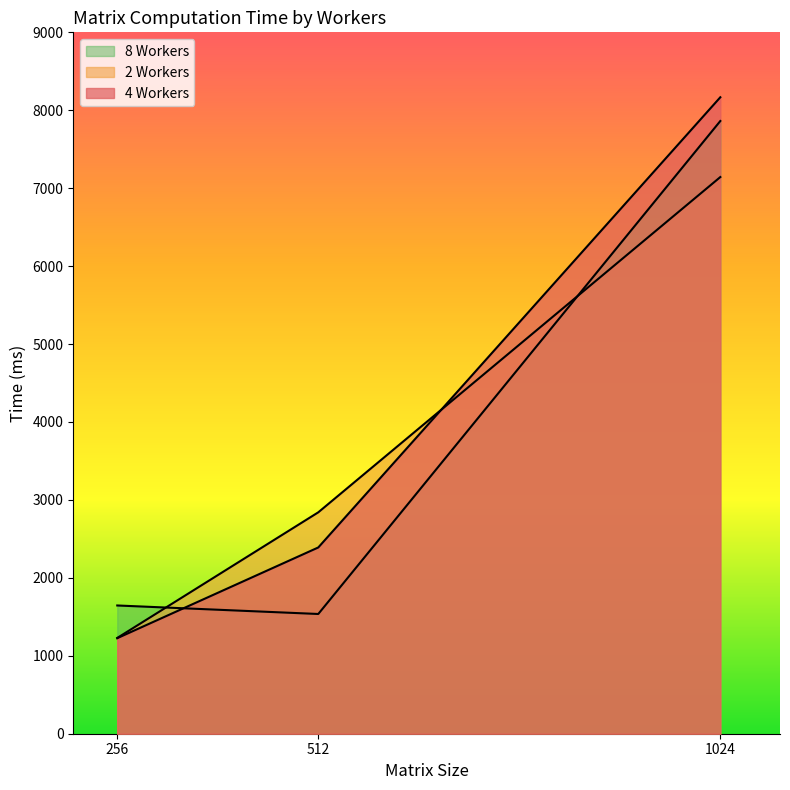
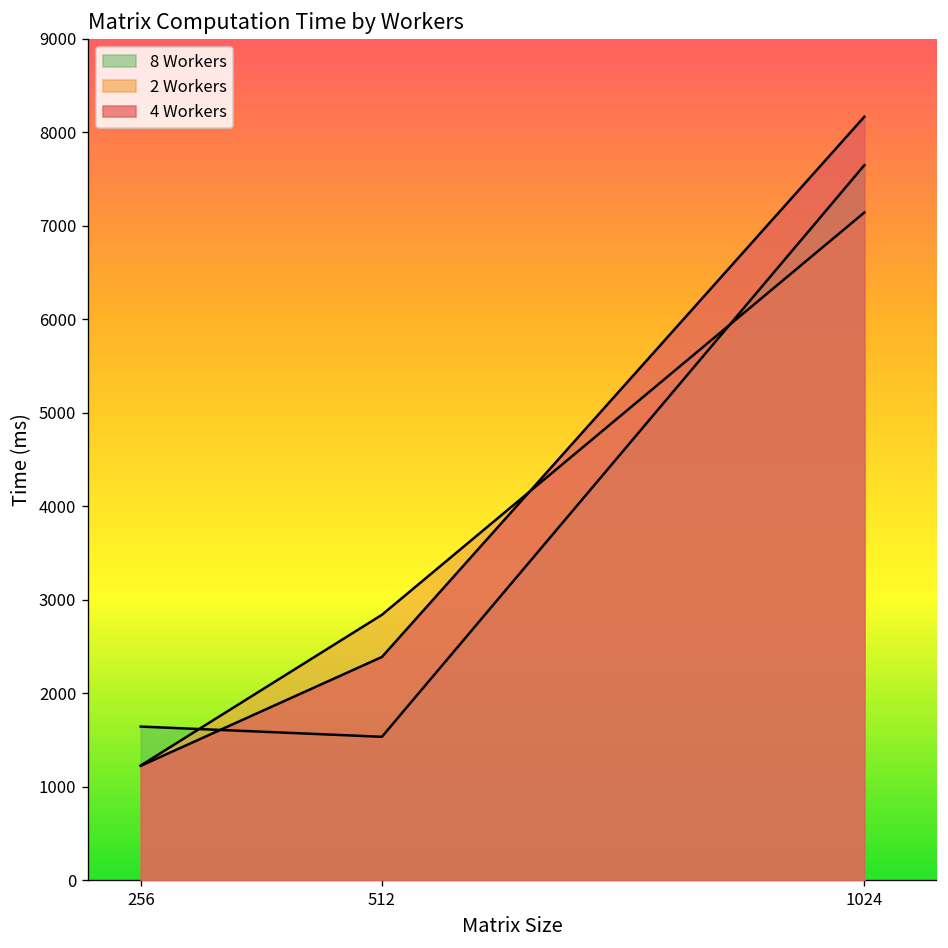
  {
    "8 Workers": {
      "256": 1600,
      "512": 1500,
-     "1024": 7900
+     "1024": 7600
    },
    "2 Workers": {
      "512": 2800,
      "1024": 7100
    },
    "4 Workers": {
      "512": 2400,
      "1024": 8200
    }
  }
